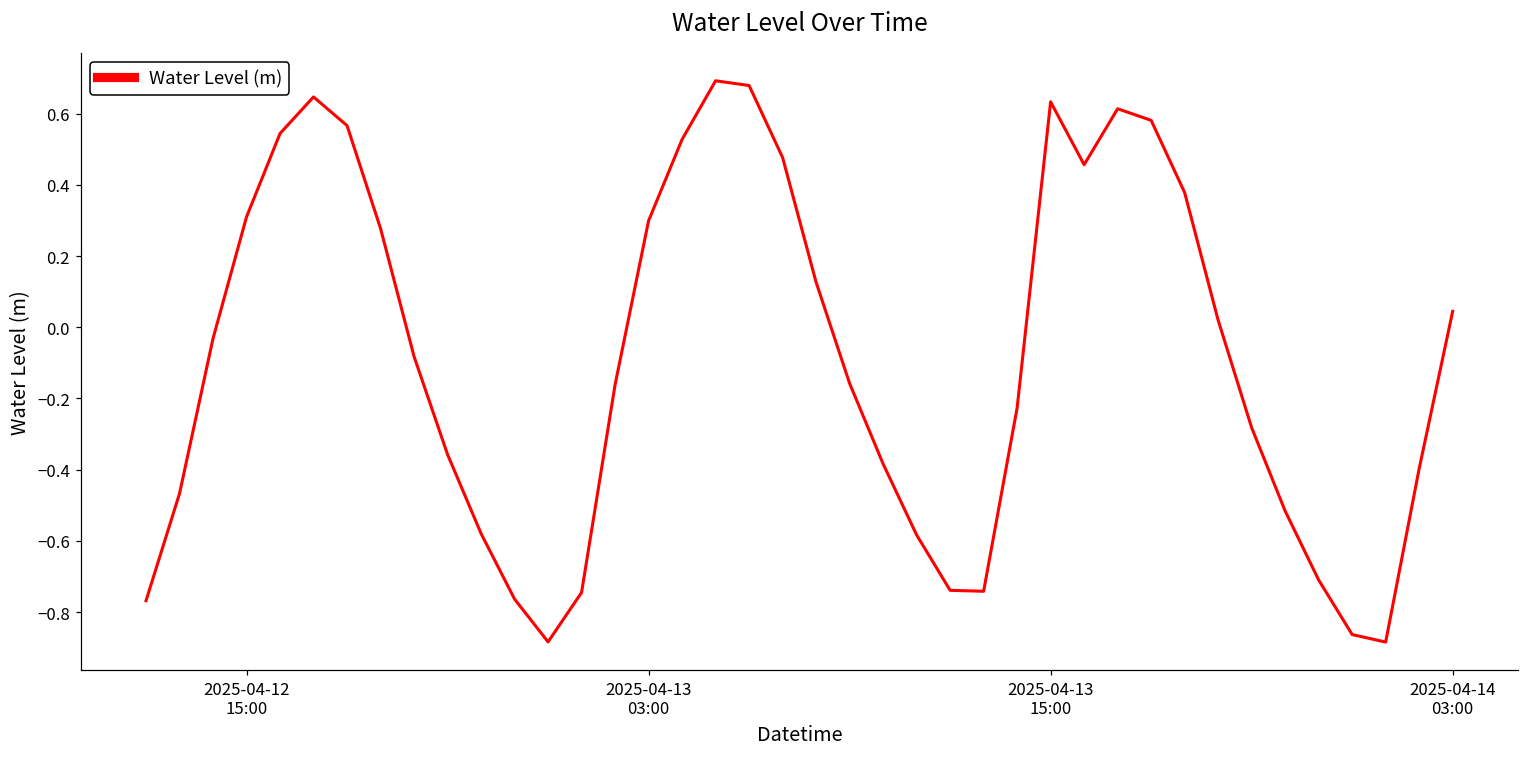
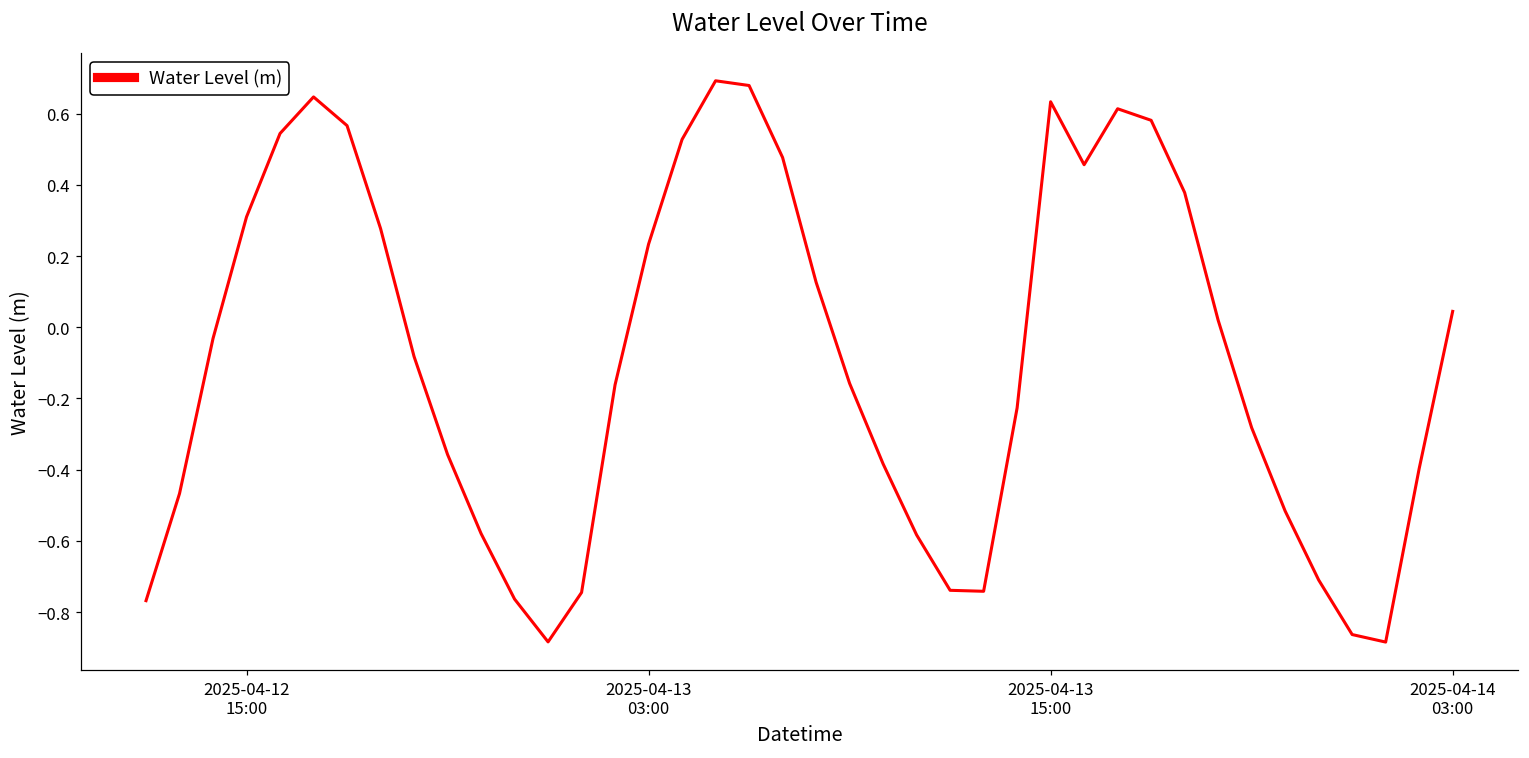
  {
    "2025-04-12 15:00": 0.31,
-   "2025-04-13 03:00": 0.30,
+   "2025-04-13 03:00": 0.23,
    "2025-04-13 15:00": 0.63,
    "2025-04-14 03:00": 0.04
  }
